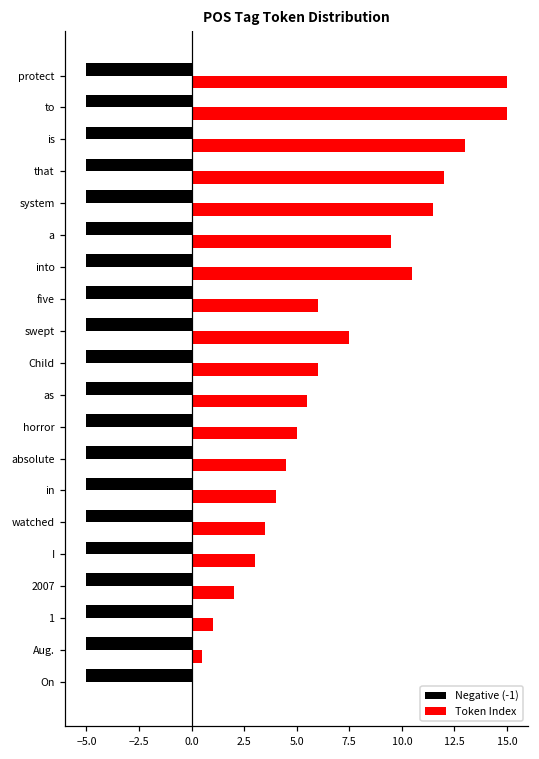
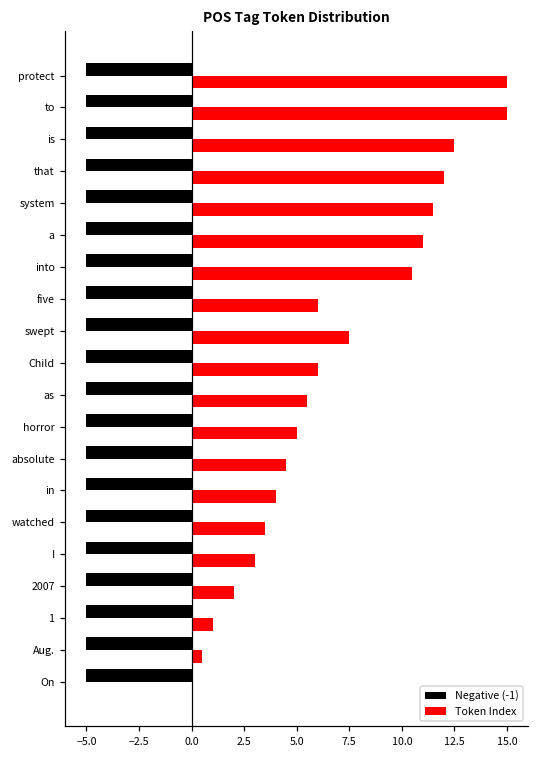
  {
    "Negative (-1)": {
      "protect": -5.0,
      "to": -5.0,
      "is": -5.0,
      "that": -5.0,
      "system": -5.0,
      "a": -5.0,
      "into": -5.0,
      "five": -5.0,
      "swept": -5.0,
      "Child": -5.0,
      "as": -5.0,
      "horror": -5.0,
      "absolute": -5.0,
      "in": -5.0,
      "watched": -5.0,
      "I": -5.0,
      "2007": -5.0,
      "1": -5.0,
      "Aug.": -5.0,
      "On": -5.0
    },
    "Token Index": {
      "protect": 15.0,
      "to": 15.0,
-     "is": 13.0,
+     "is": 12.5,
      "that": 12.0,
      "system": 11.5,
-     "a": 9.5,
+     "a": 11.0,
      "into": 10.5,
      "five": 6.0,
      "swept": 7.5,
      "Child": 6.0,
      "as": 5.5,
      "horror": 5.0,
      "absolute": 4.5,
      "in": 4.0,
      "watched": 3.5,
      "I": 3.0,
      "2007": 2.0,
      "1": 1.0,
      "Aug.": 0.5,
      "On": 0.0
    }
  }
